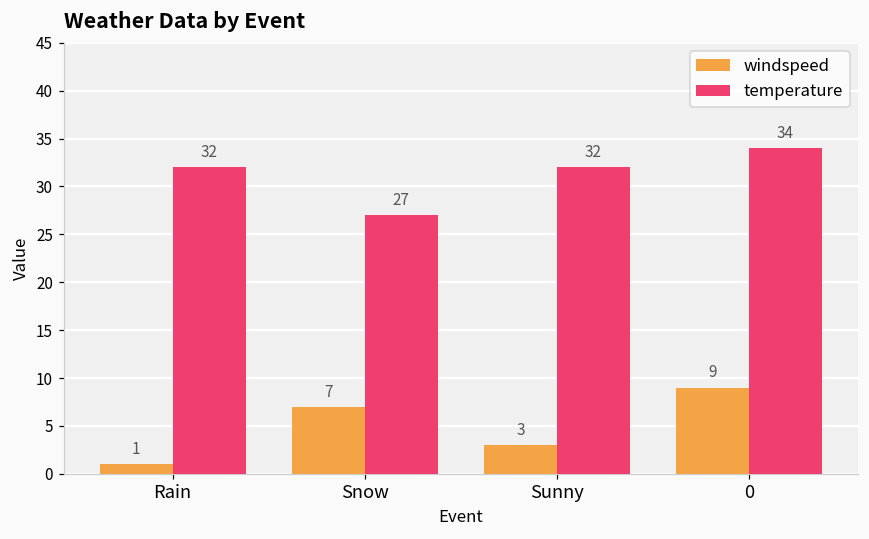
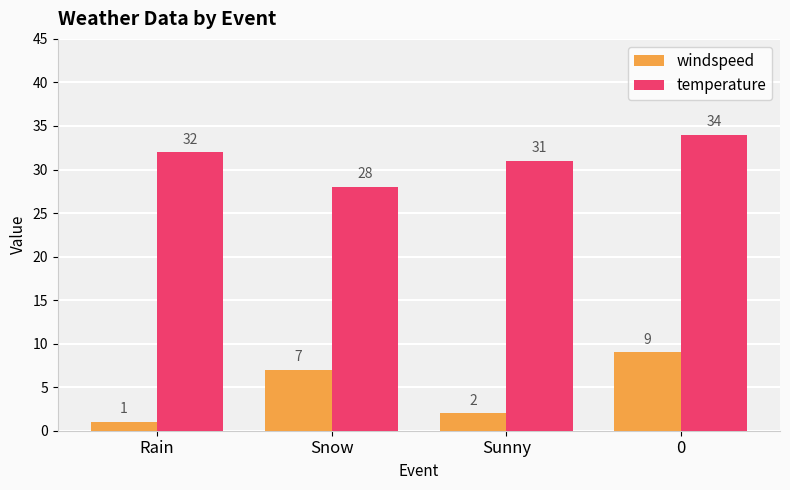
  {
    "windspeed": {
      "Rain": 1,
      "Snow": 7,
-     "Sunny": 3,
+     "Sunny": 2,
      "0": 9
    },
    "temperature": {
      "Rain": 32,
-     "Snow": 27,
-     "Sunny": 32,
+     "Snow": 28,
+     "Sunny": 31,
      "0": 34
    }
  }
